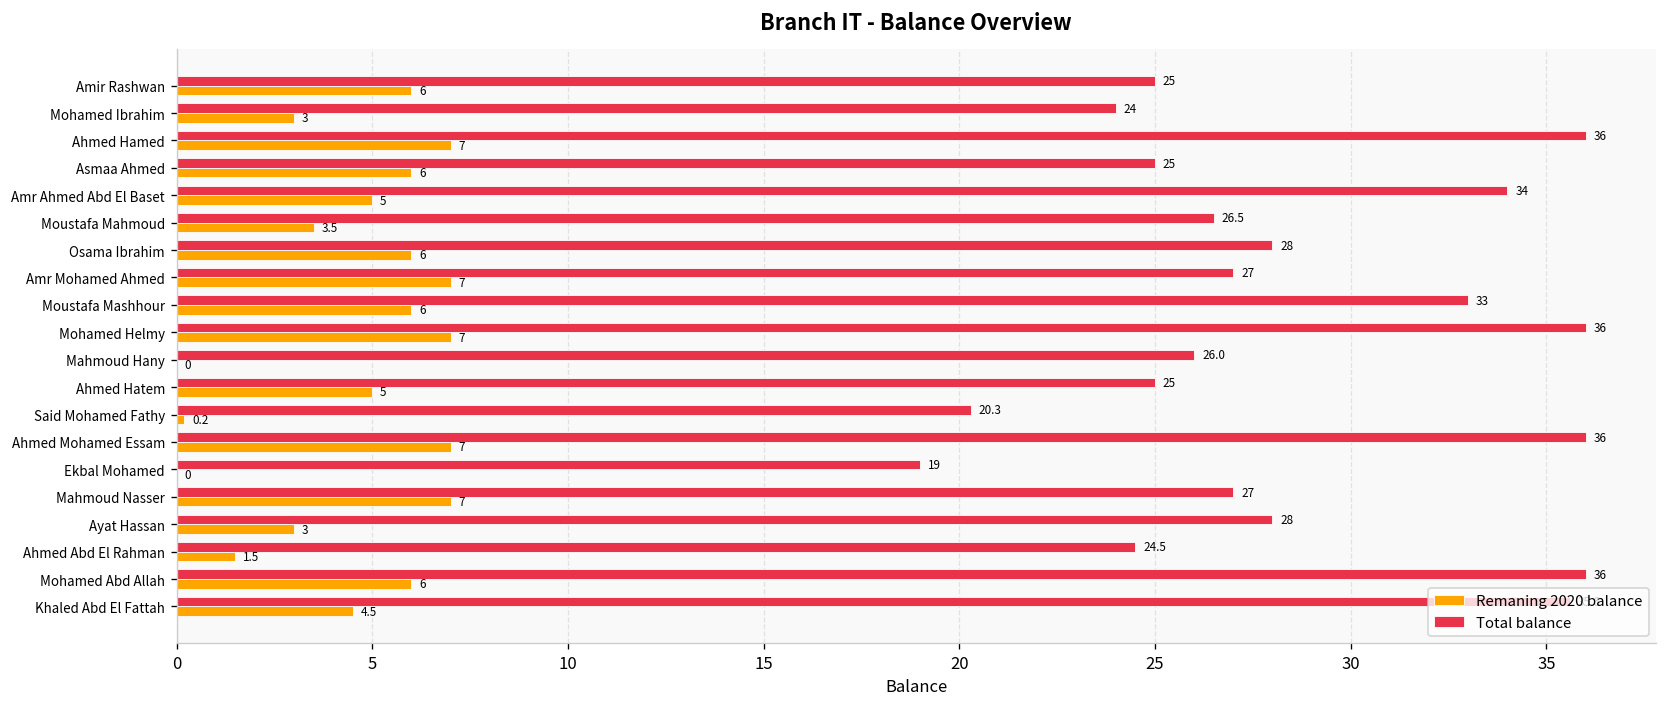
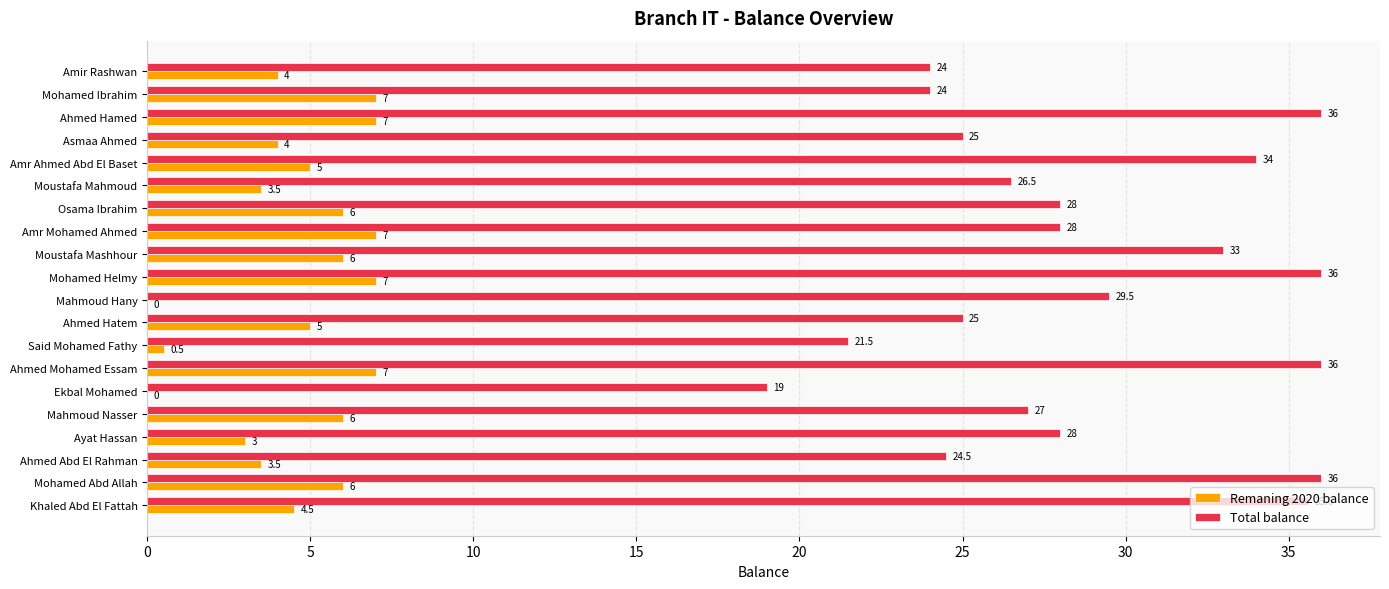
  {
    "Remaning 2020 balance": {
-     "Amir Rashwan": 6,
-     "Mohamed Ibrahim": 3,
+     "Amir Rashwan": 4,
+     "Mohamed Ibrahim": 7,
      "Ahmed Hamed": 7,
-     "Asmaa Ahmed": 6,
+     "Asmaa Ahmed": 4,
      "Amr Ahmed Abd El Baset": 5,
      "Moustafa Mahmoud": 3.5,
      "Osama Ibrahim": 6,
      "Amr Mohamed Ahmed": 7,
      "Moustafa Mashhour": 6,
      "Mohamed Helmy": 7,
      "Mahmoud Hany": 0,
      "Ahmed Hatem": 5,
-     "Said Mohamed Fathy": 0.2,
+     "Said Mohamed Fathy": 0.5,
      "Ahmed Mohamed Essam": 7,
      "Ekbal Mohamed": 0,
-     "Mahmoud Nasser": 7,
+     "Mahmoud Nasser": 6,
      "Ayat Hassan": 3,
-     "Ahmed Abd El Rahman": 1.5,
+     "Ahmed Abd El Rahman": 3.5,
      "Mohamed Abd Allah": 6,
      "Khaled Abd El Fattah": 4.5
    },
    "Total balance": {
-     "Amir Rashwan": 25,
+     "Amir Rashwan": 24,
      "Mohamed Ibrahim": 24,
      "Ahmed Hamed": 36,
      "Asmaa Ahmed": 25,
      "Amr Ahmed Abd El Baset": 34,
      "Moustafa Mahmoud": 26.5,
      "Osama Ibrahim": 28,
-     "Amr Mohamed Ahmed": 27,
+     "Amr Mohamed Ahmed": 28,
      "Moustafa Mashhour": 33,
      "Mohamed Helmy": 36,
-     "Mahmoud Hany": 26.0,
+     "Mahmoud Hany": 29.5,
      "Ahmed Hatem": 25,
-     "Said Mohamed Fathy": 20.3,
+     "Said Mohamed Fathy": 21.5,
      "Ahmed Mohamed Essam": 36,
      "Ekbal Mohamed": 19,
      "Mahmoud Nasser": 27,
      "Ayat Hassan": 28,
      "Ahmed Abd El Rahman": 24.5,
      "Mohamed Abd Allah": 36
    }
  }
